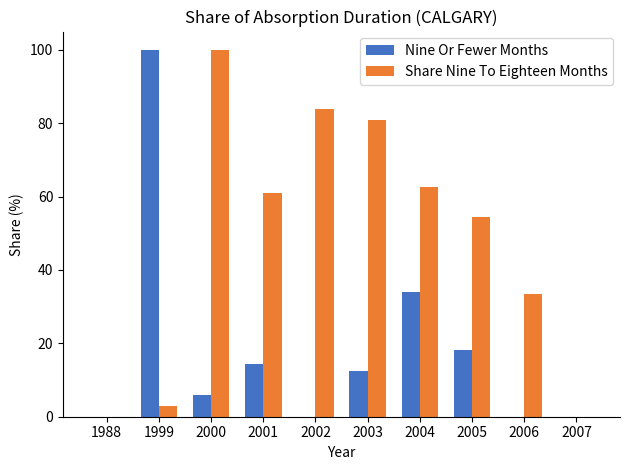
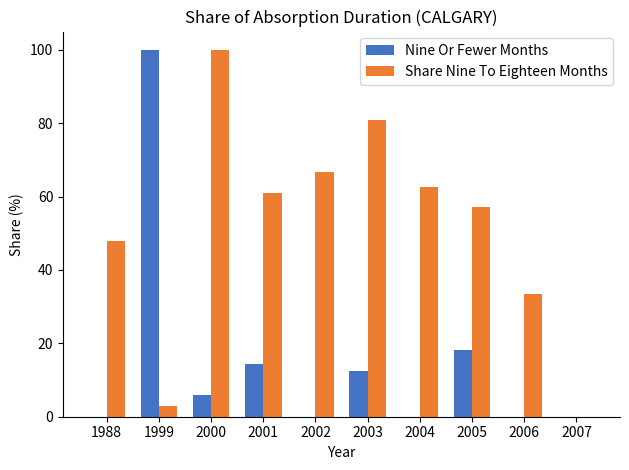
  {
    "Nine Or Fewer Months": {
      "1988": 0,
      "1999": 100,
      "2000": 6,
      "2001": 14,
      "2002": 0,
      "2003": 13,
-     "2004": 34,
+     "2004": 0,
      "2005": 18,
      "2006": 0,
      "2007": 0
    },
    "Share Nine To Eighteen Months": {
-     "1988": 0,
+     "1988": 48,
      "1999": 3,
      "2000": 100,
      "2001": 61,
-     "2002": 84,
+     "2002": 67,
      "2003": 81,
      "2004": 63,
-     "2005": 55,
+     "2005": 57,
      "2006": 33,
      "2007": 0
    }
  }
